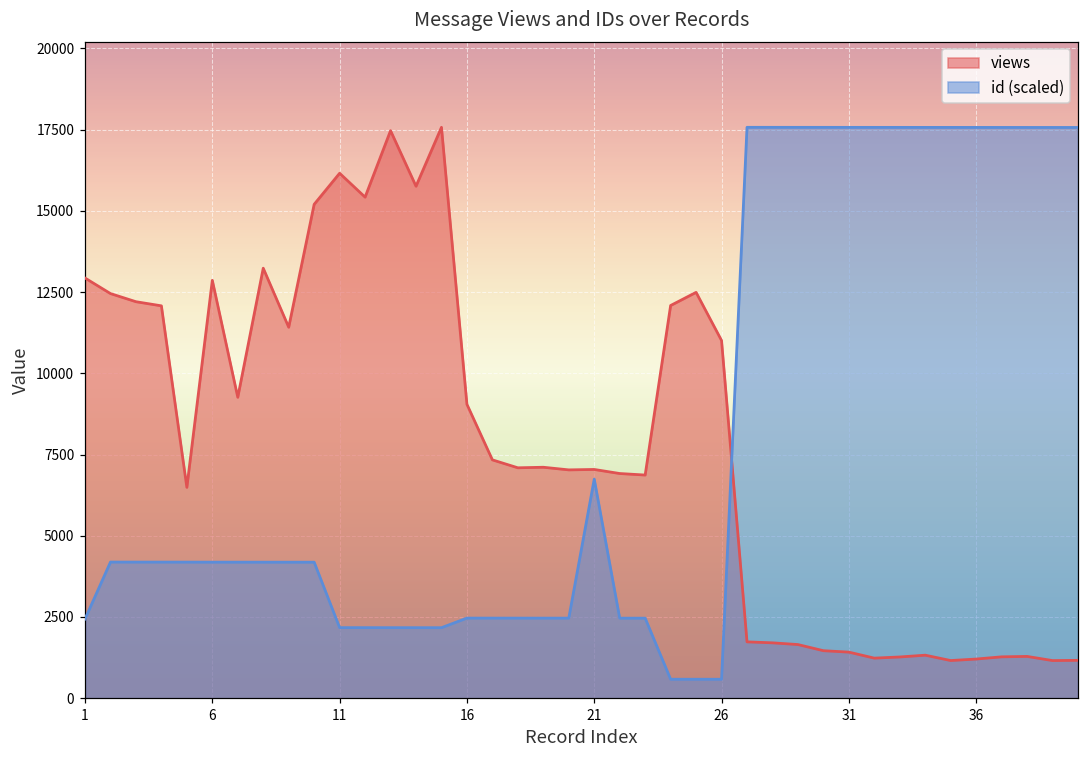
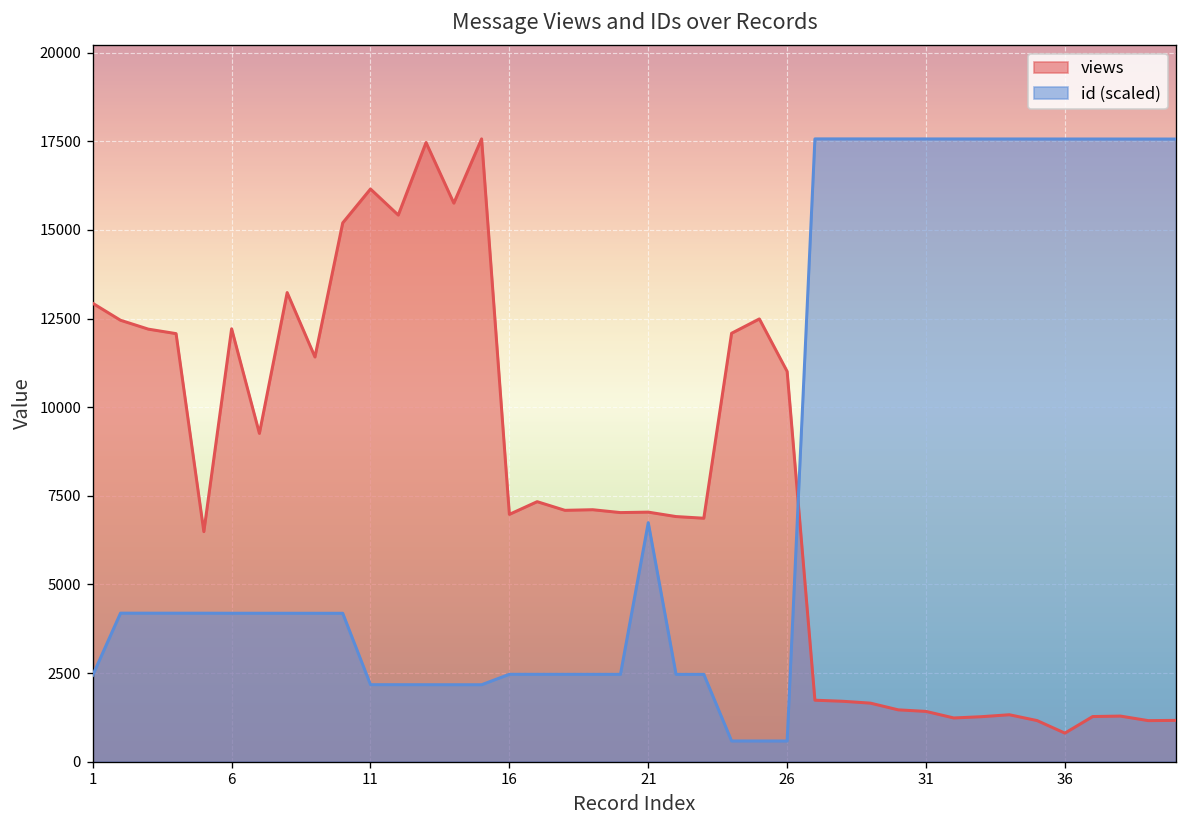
  {
    "views": {
      "1": 12900,
-     "6": 12900,
+     "6": 12200,
      "11": 16200,
-     "16": 9000,
+     "16": 7000,
      "21": 7000,
      "26": 11000,
      "31": 1400,
-     "36": 1200
+     "36": 800
    },
    "id (scaled)": {
      "1": 2400,
      "6": 4200,
      "11": 2200,
      "16": 2500,
      "21": 6700,
      "26": 600,
      "31": 17600,
      "36": 17600
    }
  }
